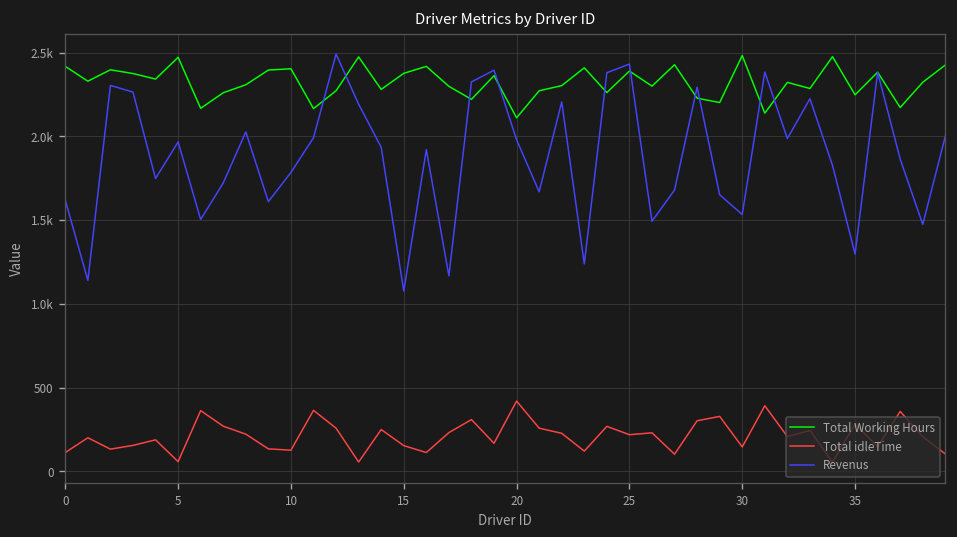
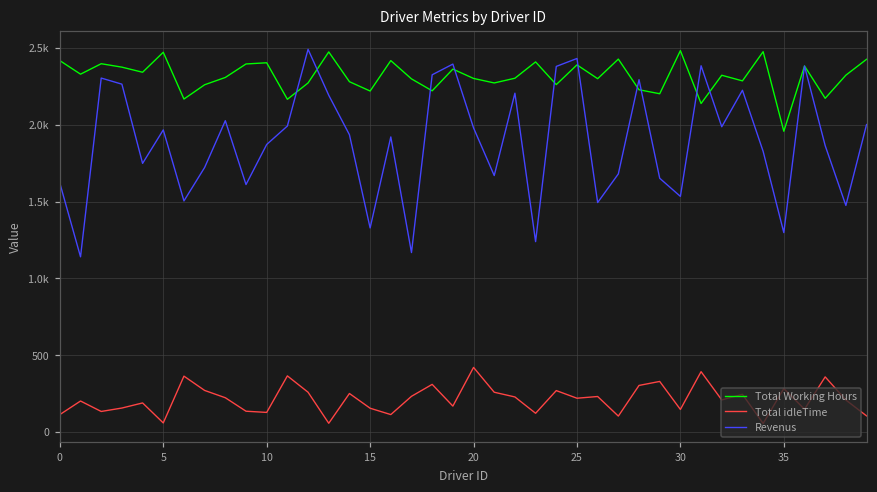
  {
    "Total Working Hours": {
      "0": 2420,
      "5": 2470,
      "10": 2400,
-     "15": 2380,
-     "20": 2110,
+     "15": 2220,
+     "20": 2300,
      "25": 2390,
      "30": 2480,
-     "35": 2250
+     "35": 1960
    },
    "Total idleTime": {
      "0": 110,
      "5": 60,
      "10": 130,
      "15": 150,
      "20": 420,
      "25": 220,
      "30": 150
    },
    "Revenus": {
      "0": 1620,
      "5": 1970,
-     "10": 1780,
-     "15": 1080,
+     "10": 1870,
+     "15": 1330,
      "20": 1980,
      "25": 2430,
      "30": 1530,
      "35": 1300
    }
  }
